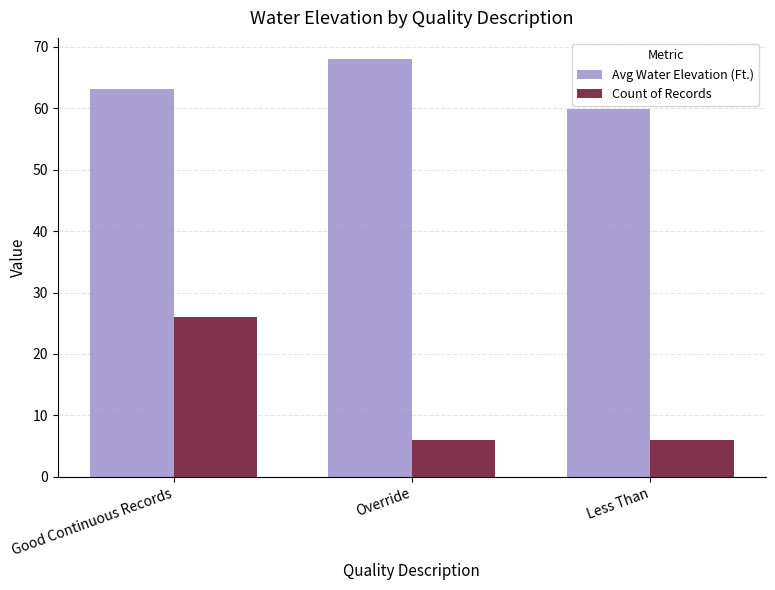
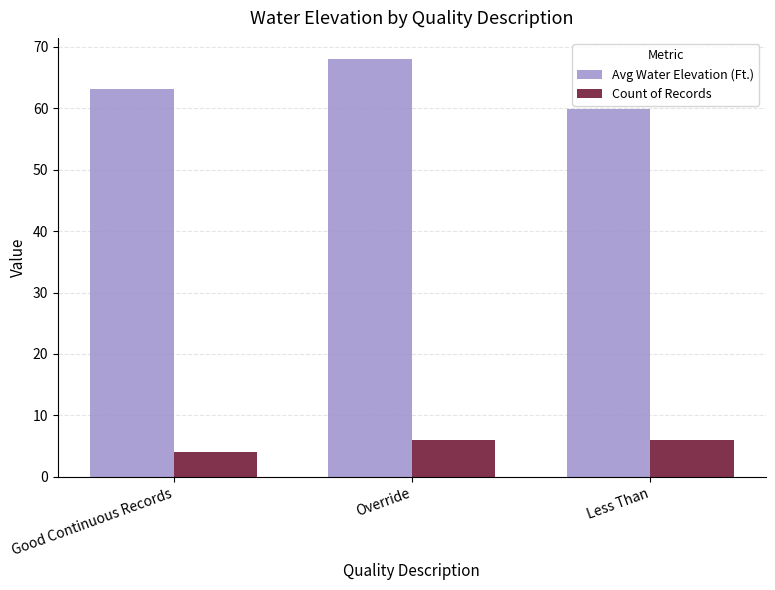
  {
    "Avg Water Elevation (Ft.)": {
      "Good Continuous Records": 63,
      "Override": 68,
      "Less Than": 60
    },
    "Count of Records": {
-     "Good Continuous Records": 26,
+     "Good Continuous Records": 4,
      "Override": 6,
      "Less Than": 6
    }
  }
